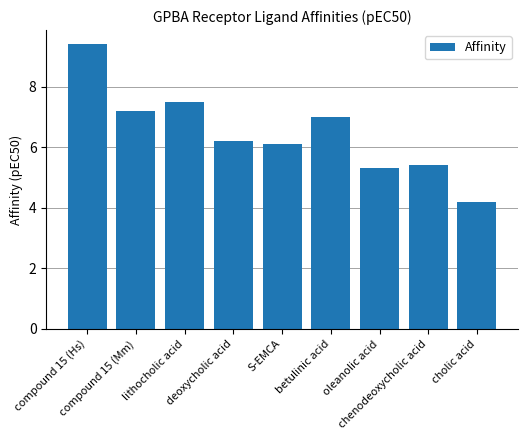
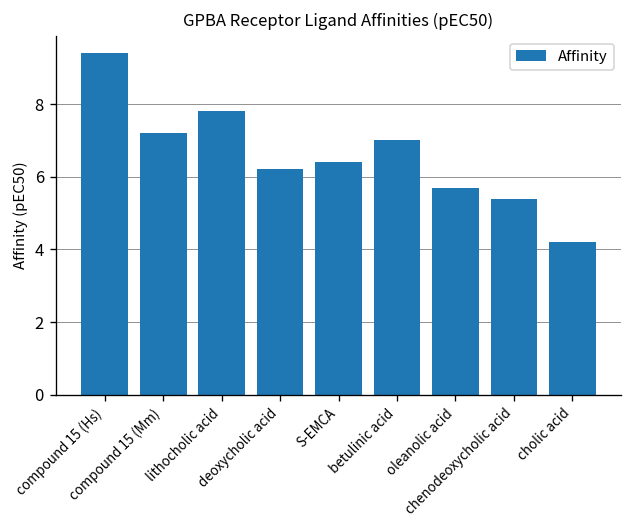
  {
    "compound 15 (Hs)": 9.4,
    "compound 15 (Mm)": 7.2,
-   "lithocholic acid": 7.5,
+   "lithocholic acid": 7.8,
    "deoxycholic acid": 6.2,
-   "S-EMCA": 6.1,
+   "S-EMCA": 6.4,
    "betulinic acid": 7.0,
-   "oleanolic acid": 5.3,
+   "oleanolic acid": 5.7,
    "chenodeoxycholic acid": 5.4,
    "cholic acid": 4.2
  }
